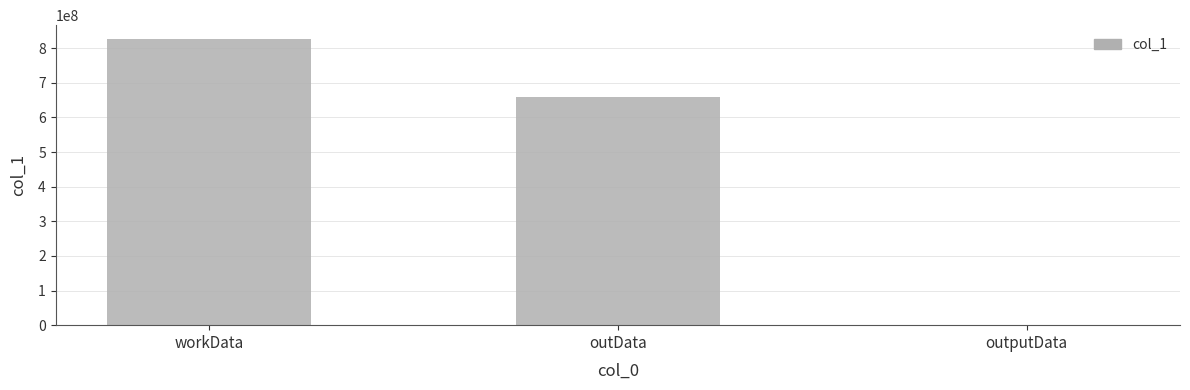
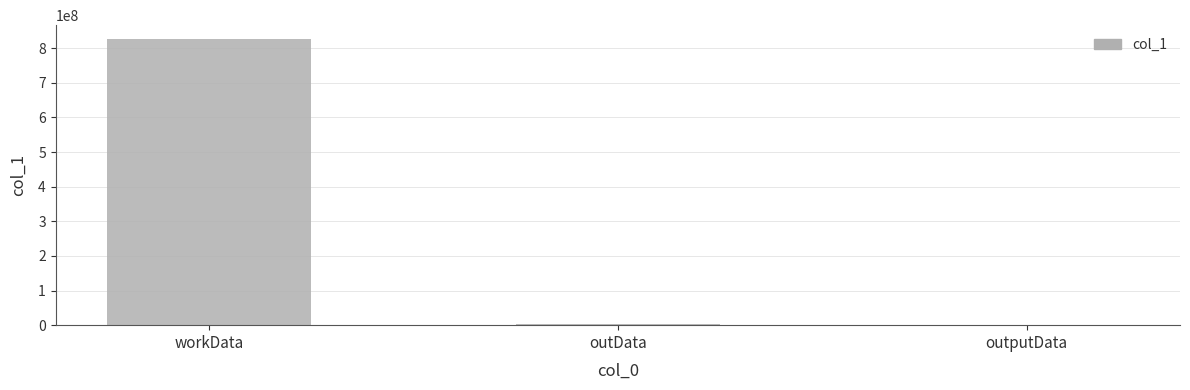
  {
    "workData": 830000000,
-   "outData": 660000000
+   "outData": 0
  }
